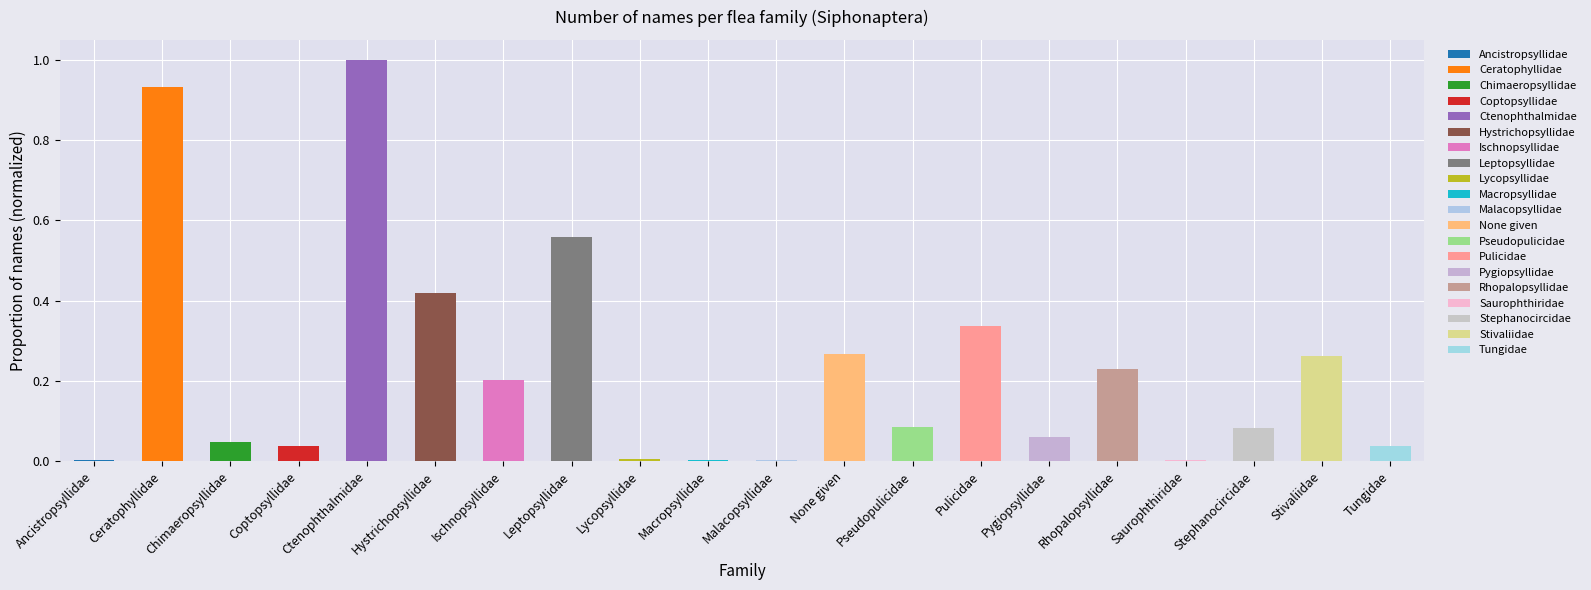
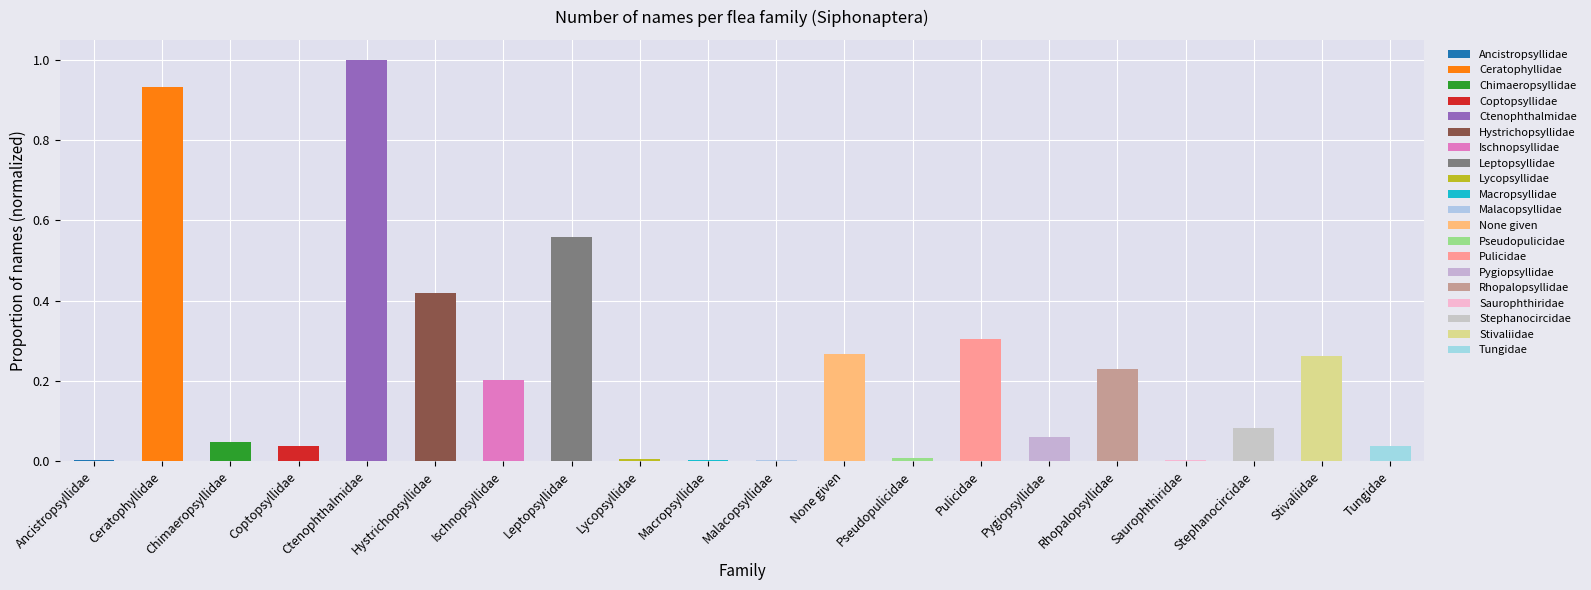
  {
    "Ceratophyllidae": 0.93,
    "Chimaeropsyllidae": 0.05,
    "Coptopsyllidae": 0.04,
    "Ctenophthalmidae": 1.00,
    "Hystrichopsyllidae": 0.42,
    "Ischnopsyllidae": 0.20,
    "Leptopsyllidae": 0.56,
    "None given": 0.27,
-   "Pseudopulicidae": 0.09,
-   "Pulicidae": 0.34,
+   "Pseudopulicidae": 0.01,
+   "Pulicidae": 0.30,
    "Pygiopsyllidae": 0.06,
    "Rhopalopsyllidae": 0.23,
    "Stephanocircidae": 0.08,
    "Stivaliidae": 0.26,
    "Tungidae": 0.04
  }
